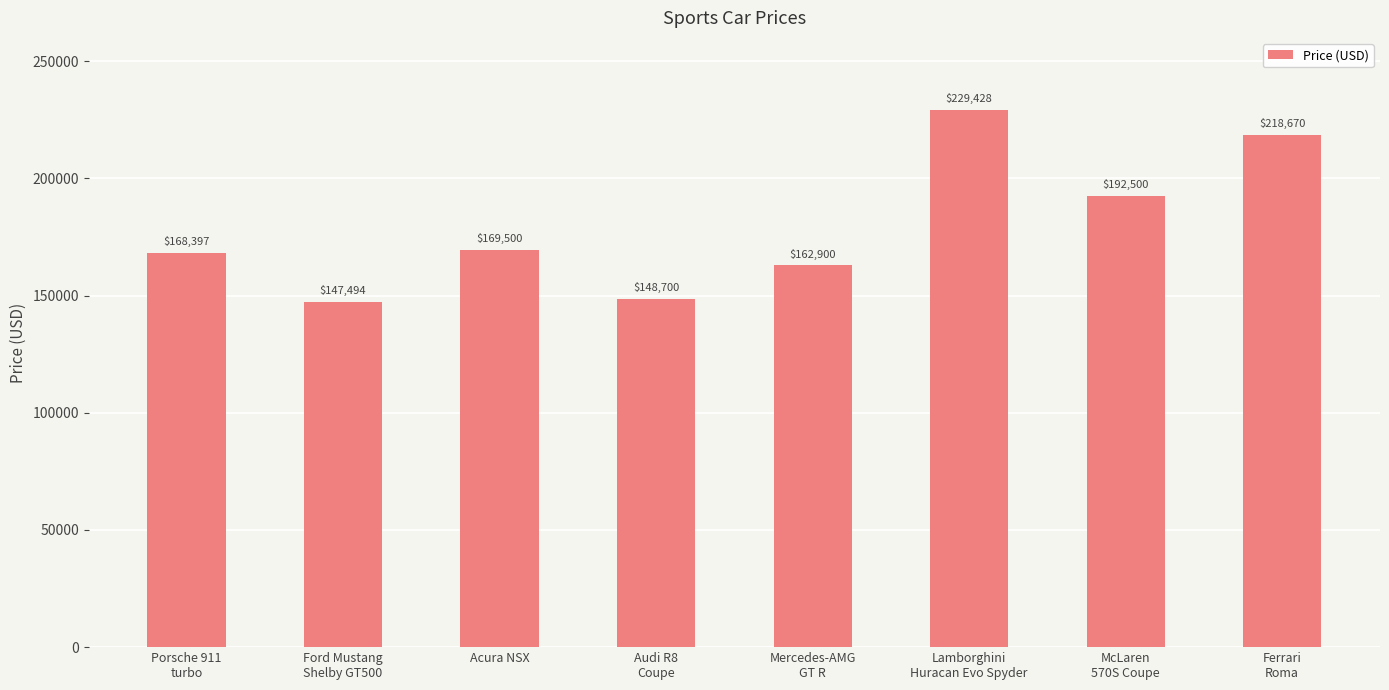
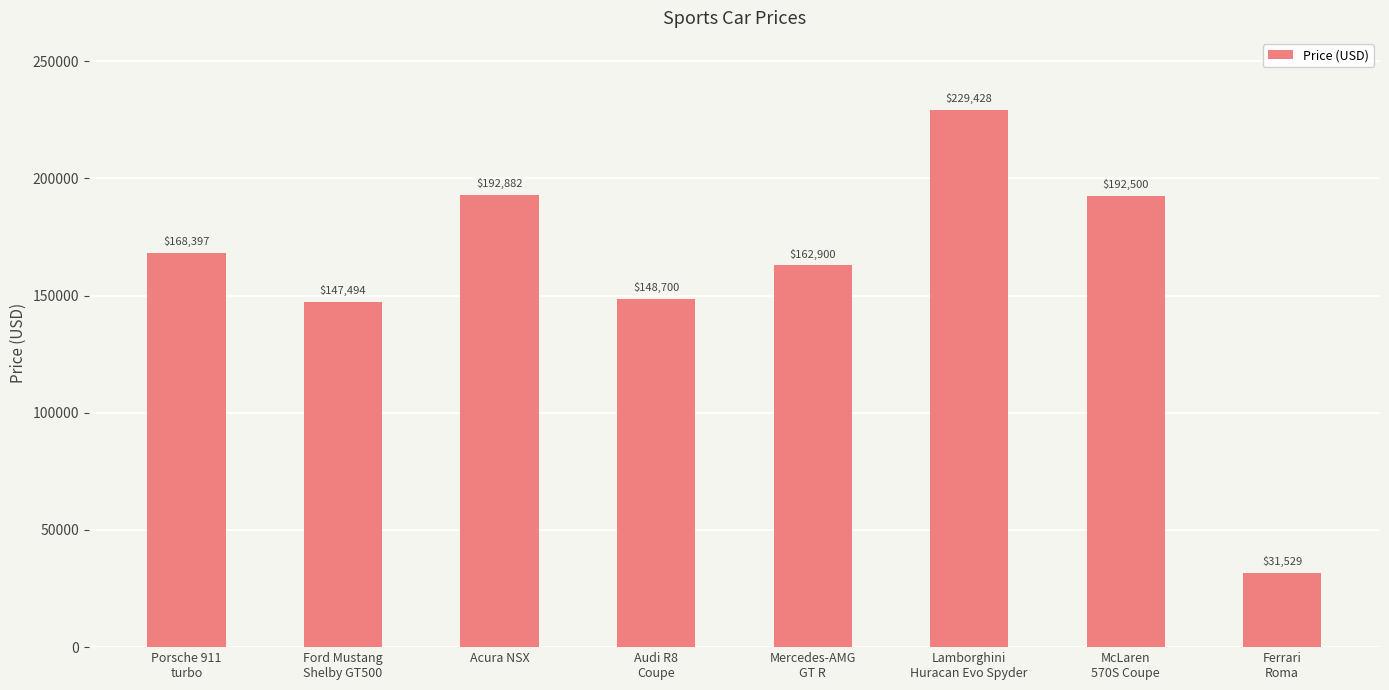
  {
    "Porsche 911 turbo": "$168,397",
    "Ford Mustang Shelby GT500": "$147,494",
-   "Acura NSX": "$169,500",
+   "Acura NSX": "$192,882",
    "Audi R8 Coupe": "$148,700",
    "Mercedes-AMG GT R": "$162,900",
    "Lamborghini Huracan Evo Spyder": "$229,428",
    "McLaren 570S Coupe": "$192,500",
-   "Ferrari Roma": "$218,670"
+   "Ferrari Roma": "$31,529"
  }
